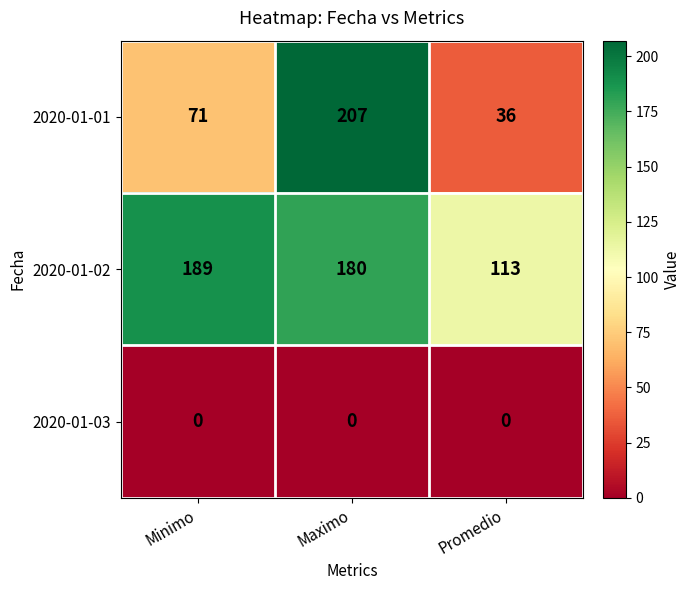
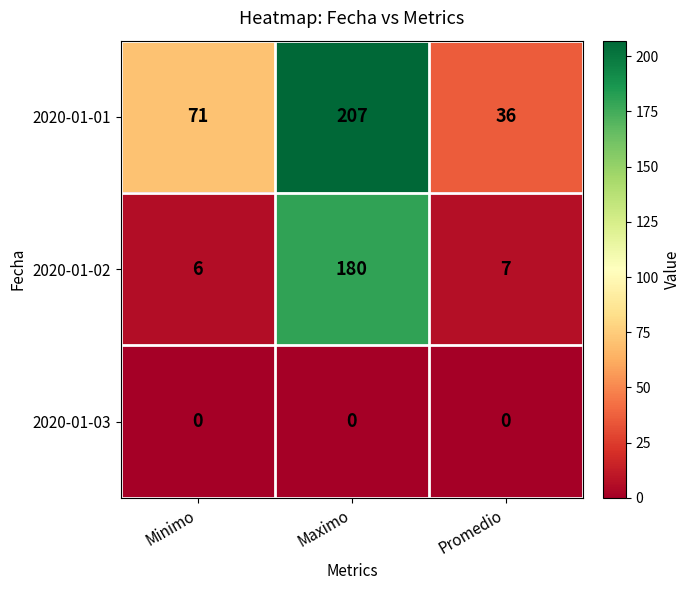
  {
    "2020-01-01": {
      "Minimo": 71,
      "Maximo": 207,
      "Promedio": 36
    },
    "2020-01-02": {
-     "Minimo": 189,
+     "Minimo": 6,
      "Maximo": 180,
-     "Promedio": 113
+     "Promedio": 7
    },
    "2020-01-03": {
      "Minimo": 0,
      "Maximo": 0,
      "Promedio": 0
    }
  }
